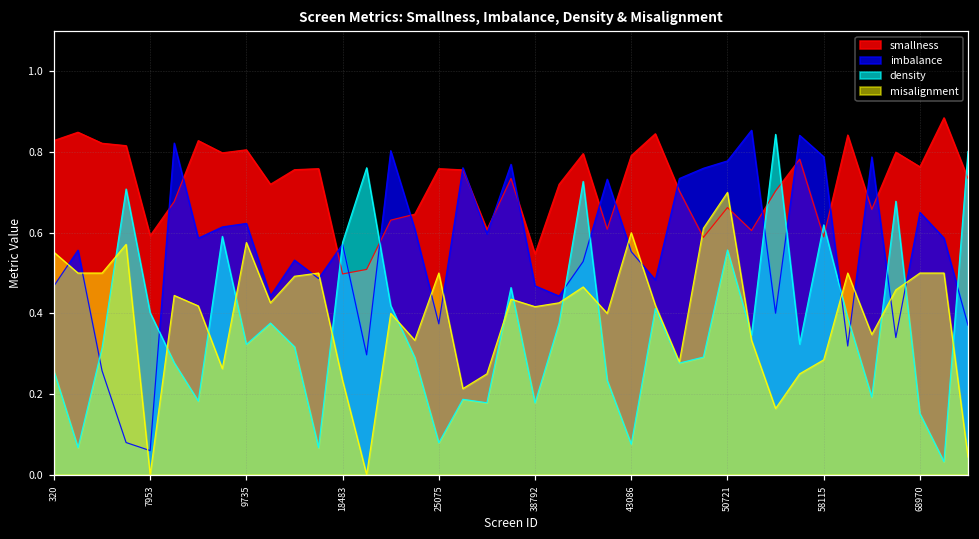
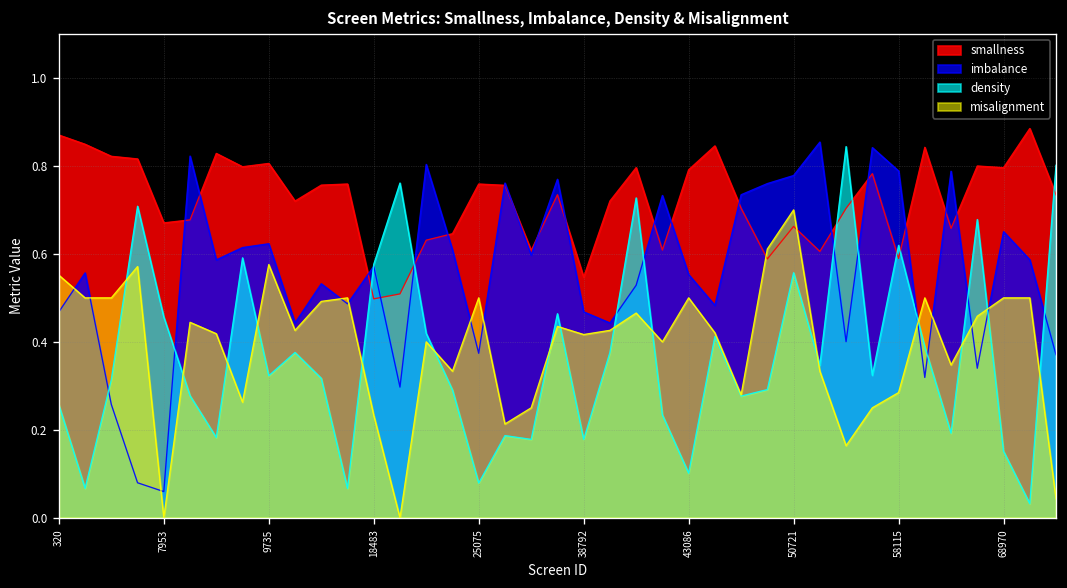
  {
    "smallness": {
-     "320": 0.83,
-     "7953": 0.59,
+     "320": 0.87,
+     "7953": 0.67,
      "9735": 0.81,
      "18483": 0.50,
      "25075": 0.76,
      "38792": 0.55,
      "43086": 0.79,
      "50721": 0.66,
      "58115": 0.59,
-     "68970": 0.76
+     "68970": 0.80
    },
    "imbalance": {
      "320": 0.47,
      "7953": 0.06,
      "9735": 0.62,
      "25075": 0.37,
      "38792": 0.47,
      "43086": 0.55,
      "50721": 0.78,
      "58115": 0.79,
      "68970": 0.65
    },
    "density": {
      "320": 0.26,
-     "7953": 0.40,
+     "7953": 0.46,
      "9735": 0.32,
      "25075": 0.08,
      "38792": 0.18,
-     "43086": 0.08,
+     "43086": 0.10,
      "50721": 0.56,
      "58115": 0.62,
      "68970": 0.15
    },
    "misalignment": {
      "320": 0.55,
      "7953": 0.0,
      "9735": 0.58,
      "18483": 0.23,
      "25075": 0.5,
      "38792": 0.42,
-     "43086": 0.6,
+     "43086": 0.5,
      "50721": 0.7,
      "58115": 0.28,
      "68970": 0.5
    }
  }
